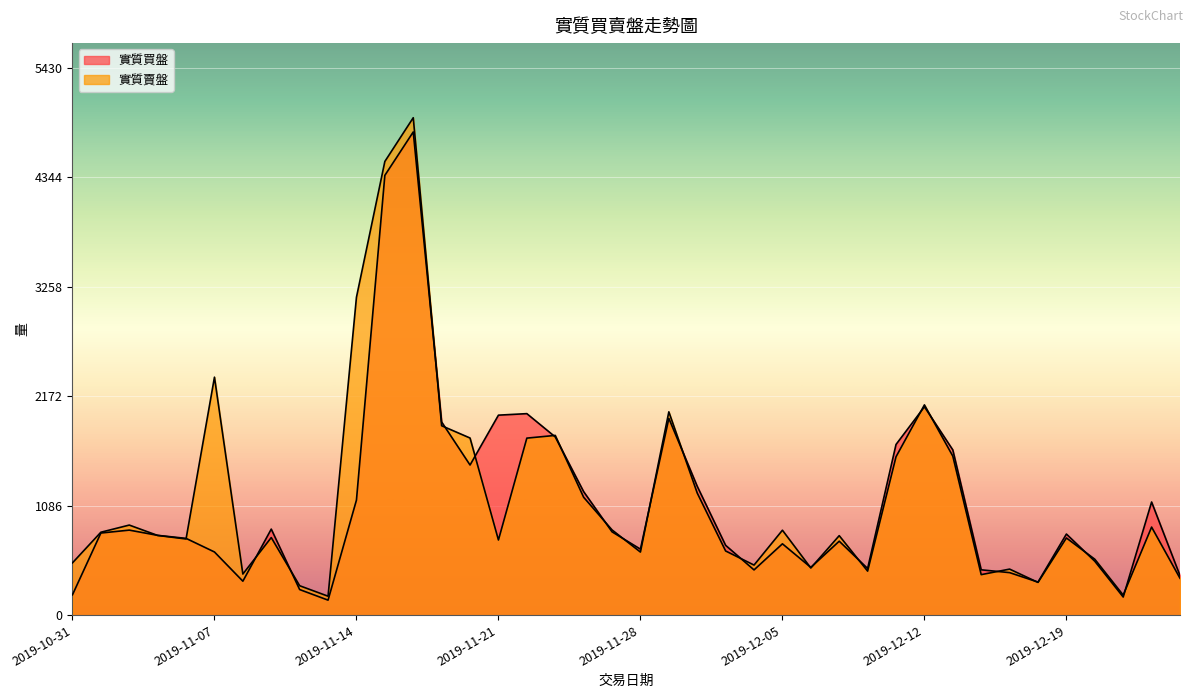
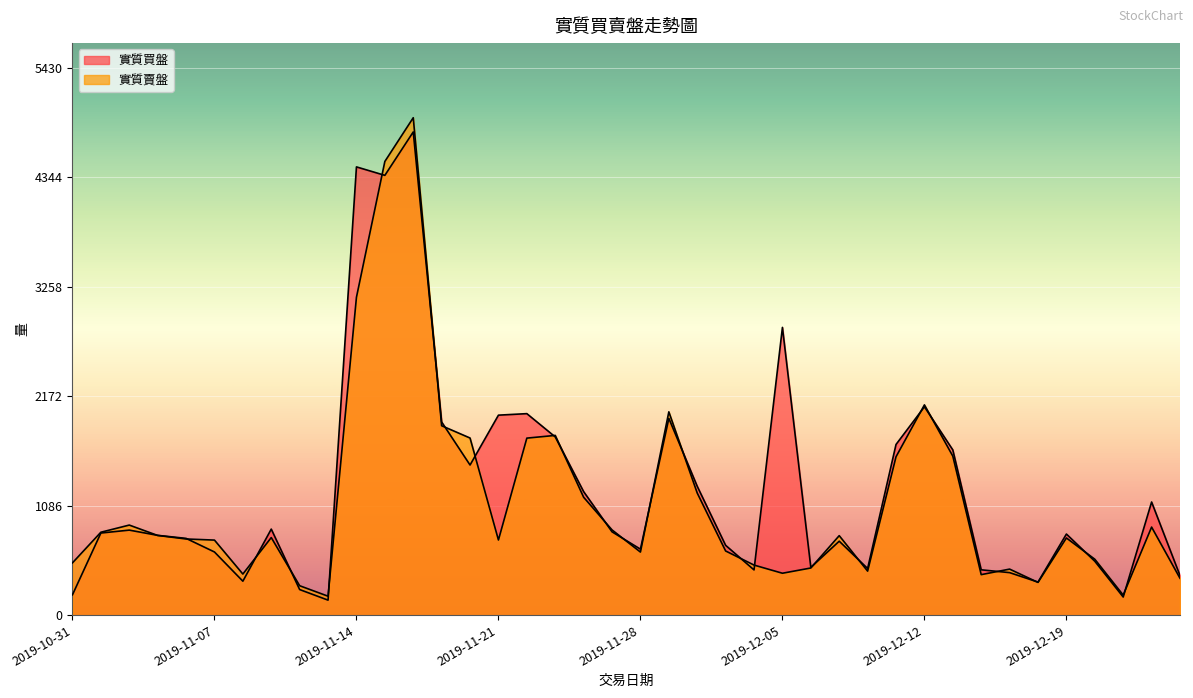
  {
    "實質買盤": {
      "2019-10-31": 200,
      "2019-11-07": 630,
-     "2019-11-14": 1140,
+     "2019-11-14": 4450,
      "2019-11-21": 1990,
      "2019-11-28": 660,
-     "2019-12-05": 710,
+     "2019-12-05": 2860,
      "2019-12-19": 810
    },
    "實質賣盤": {
      "2019-10-31": 520,
-     "2019-11-07": 2360,
+     "2019-11-07": 750,
      "2019-11-14": 3160,
      "2019-11-21": 750,
      "2019-11-28": 630,
-     "2019-12-05": 840,
+     "2019-12-05": 420,
      "2019-12-19": 770
    }
  }
